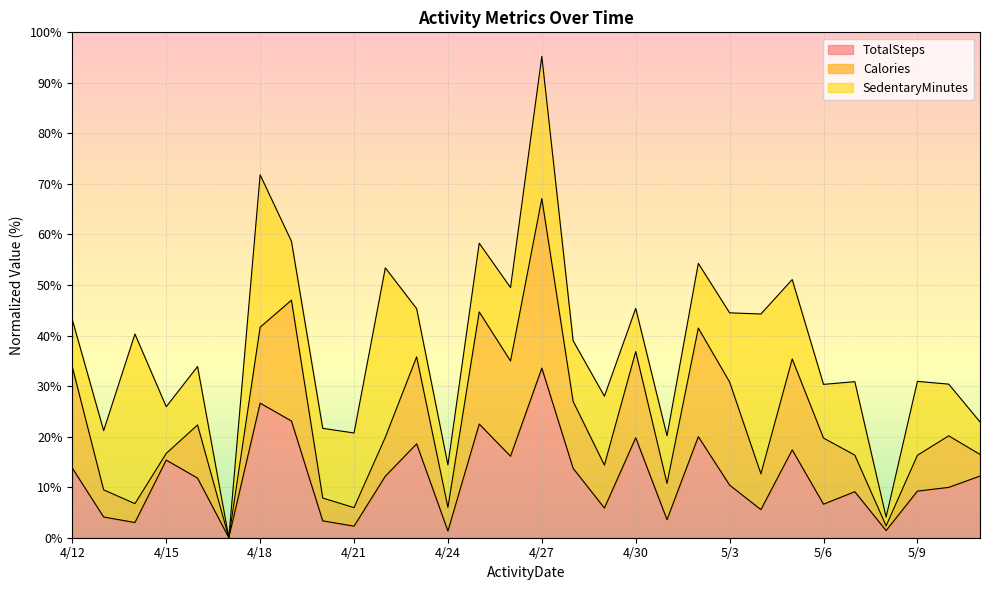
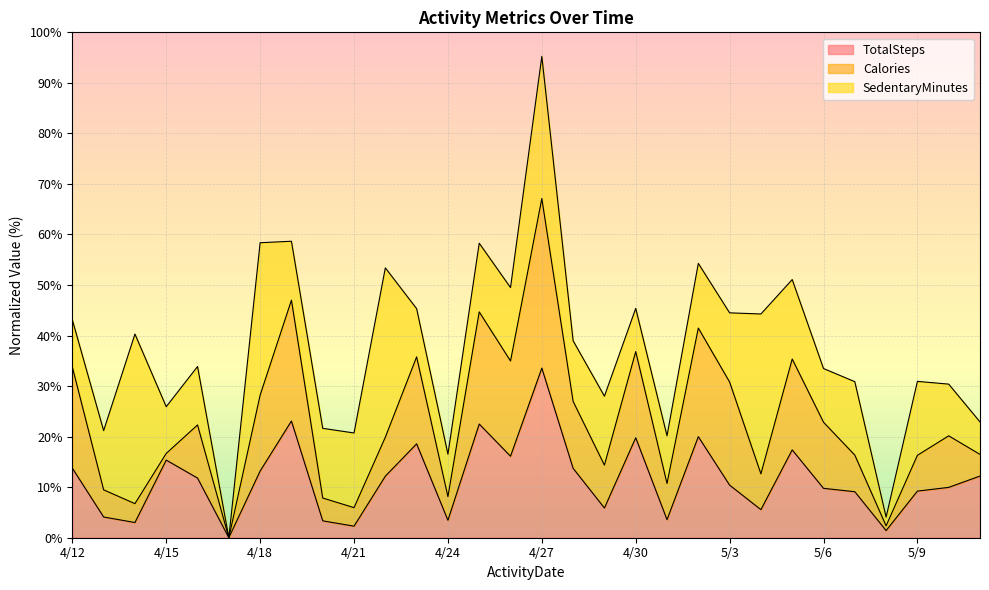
  {
    "TotalSteps": {
      "4/12": "14%",
      "4/15": "15%",
-     "4/18": "27%",
+     "4/18": "13%",
      "4/21": "2%",
-     "4/24": "1%",
+     "4/24": "3%",
      "4/27": "34%",
      "4/30": "20%",
      "5/3": "10%",
-     "5/6": "7%",
+     "5/6": "10%",
      "5/9": "9%"
    }
  }
